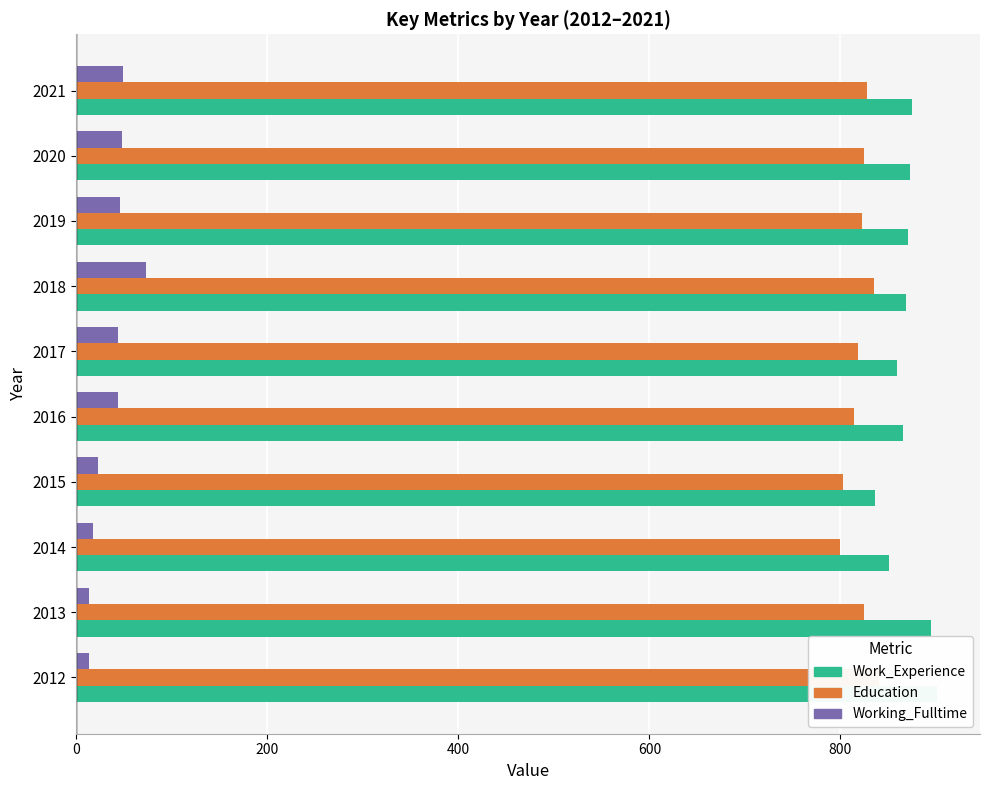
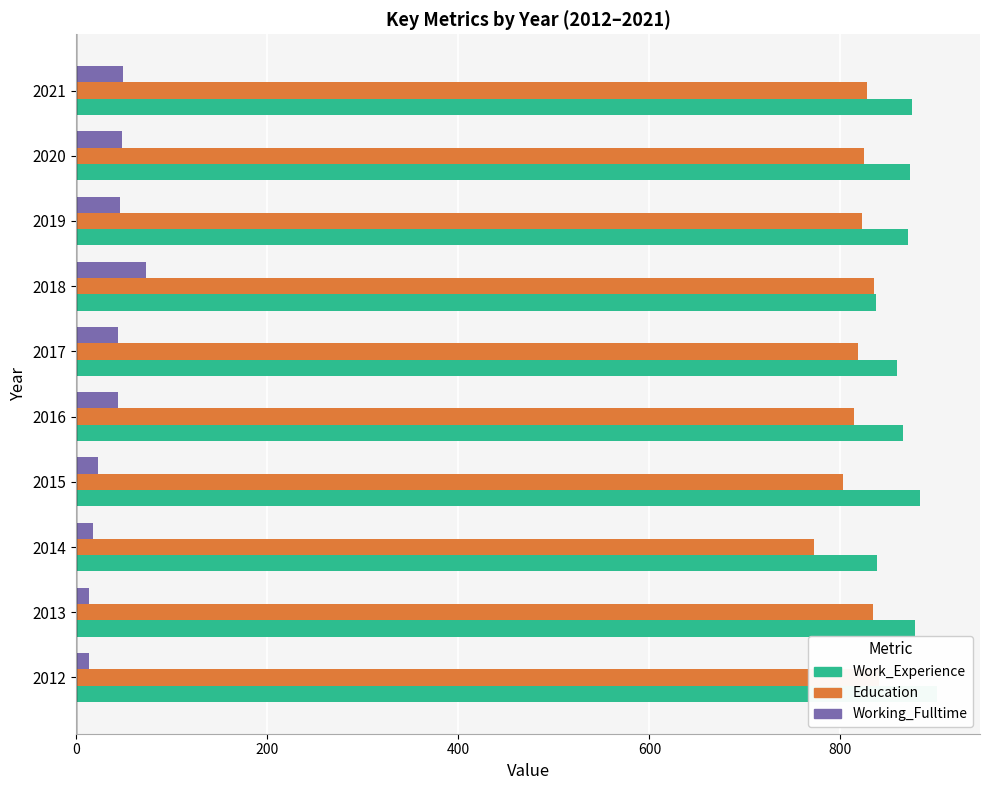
  {
    "Work_Experience": {
      "2021": 880,
      "2020": 870,
      "2019": 870,
-     "2018": 870,
+     "2018": 840,
      "2017": 860,
      "2016": 870,
-     "2015": 840,
-     "2014": 850,
-     "2013": 900
+     "2015": 880,
+     "2014": 840,
+     "2013": 880
    },
    "Education": {
      "2021": 830,
      "2020": 830,
      "2019": 820,
      "2018": 840,
      "2017": 820,
      "2016": 810,
      "2015": 800,
-     "2014": 800,
-     "2013": 825
+     "2014": 770,
+     "2013": 834
    },
    "Working_Fulltime": {
      "2021": 50,
      "2020": 50,
      "2019": 50,
      "2018": 70,
      "2017": 40,
      "2016": 40,
      "2015": 20,
      "2014": 20,
      "2013": 10,
      "2012": 10
    }
  }
